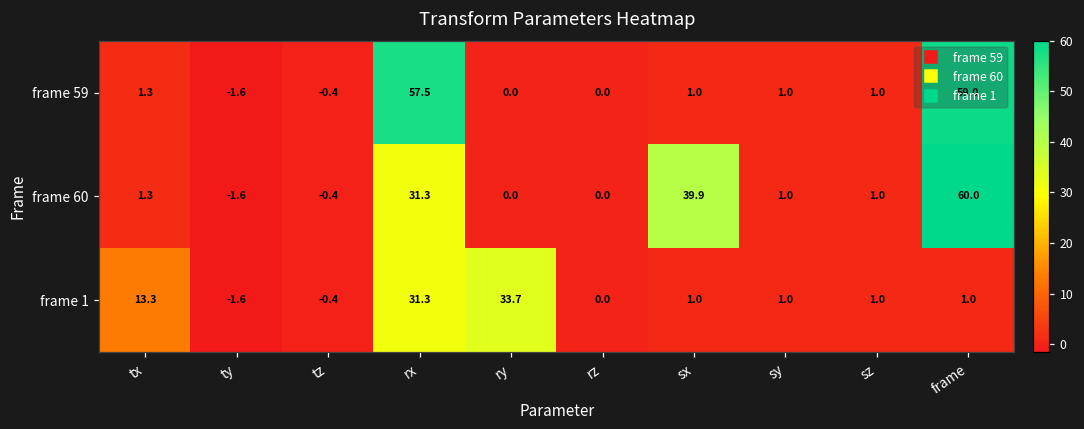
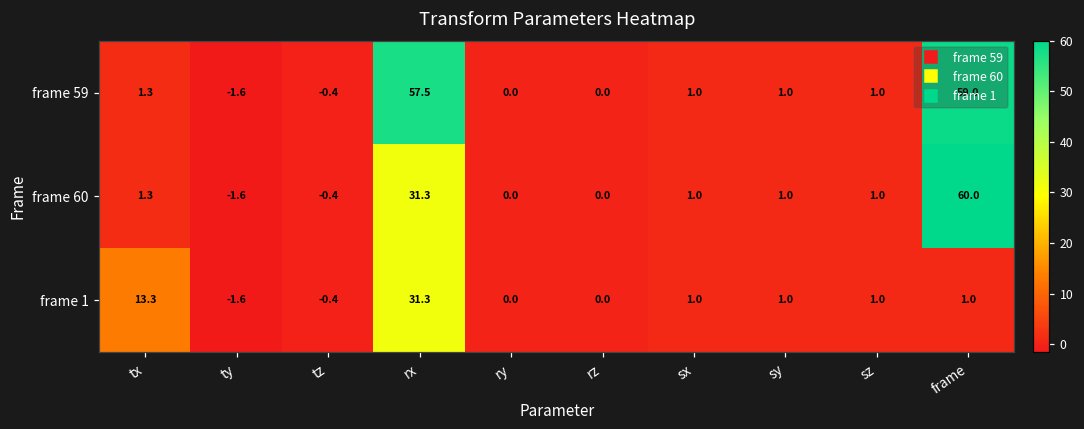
  {
    "frame 59": {
      "tx": 1.3,
      "ty": -1.6,
      "tz": -0.4,
      "rx": 57.5,
      "ry": 0.0,
      "rz": 0.0,
      "sx": 1.0,
      "sy": 1.0,
      "sz": 1.0
    },
    "frame 60": {
      "tx": 1.3,
      "ty": -1.6,
      "tz": -0.4,
      "rx": 31.3,
      "ry": 0.0,
      "rz": 0.0,
-     "sx": 39.9,
+     "sx": 1.0,
      "sy": 1.0,
      "sz": 1.0,
      "frame": 60.0
    },
    "frame 1": {
      "tx": 13.3,
      "ty": -1.6,
      "tz": -0.4,
      "rx": 31.3,
-     "ry": 33.7,
+     "ry": 0.0,
      "rz": 0.0,
      "sx": 1.0,
      "sy": 1.0,
      "sz": 1.0,
      "frame": 1.0
    }
  }
